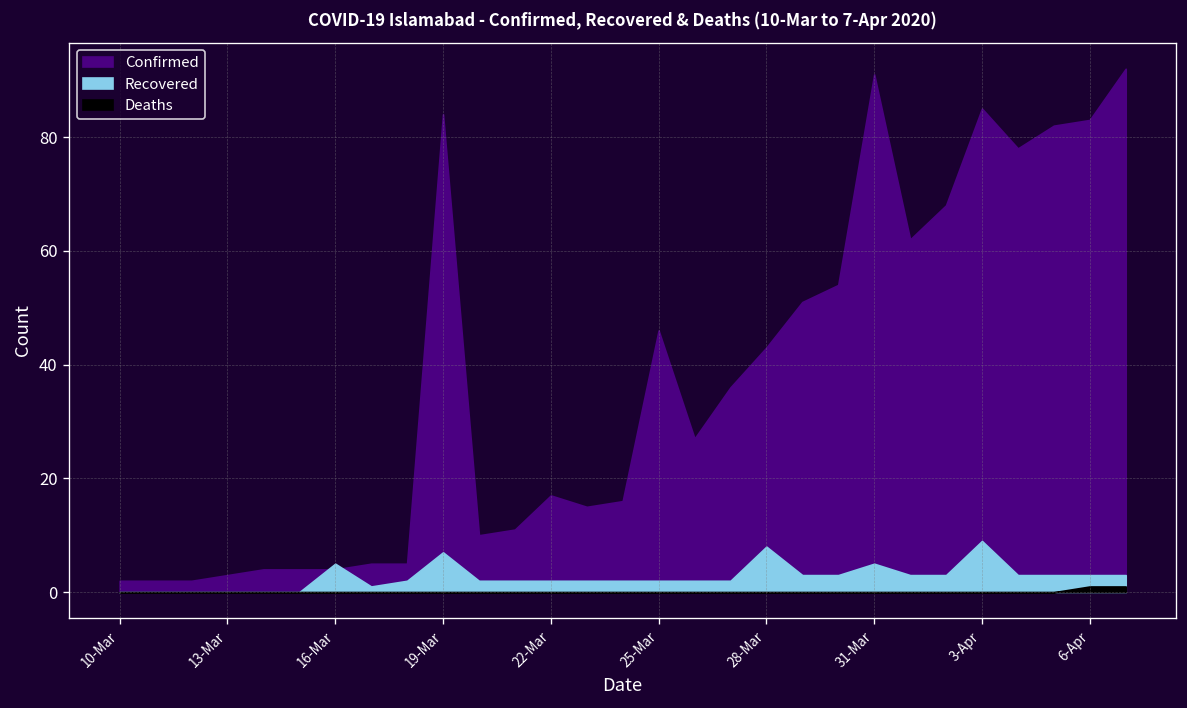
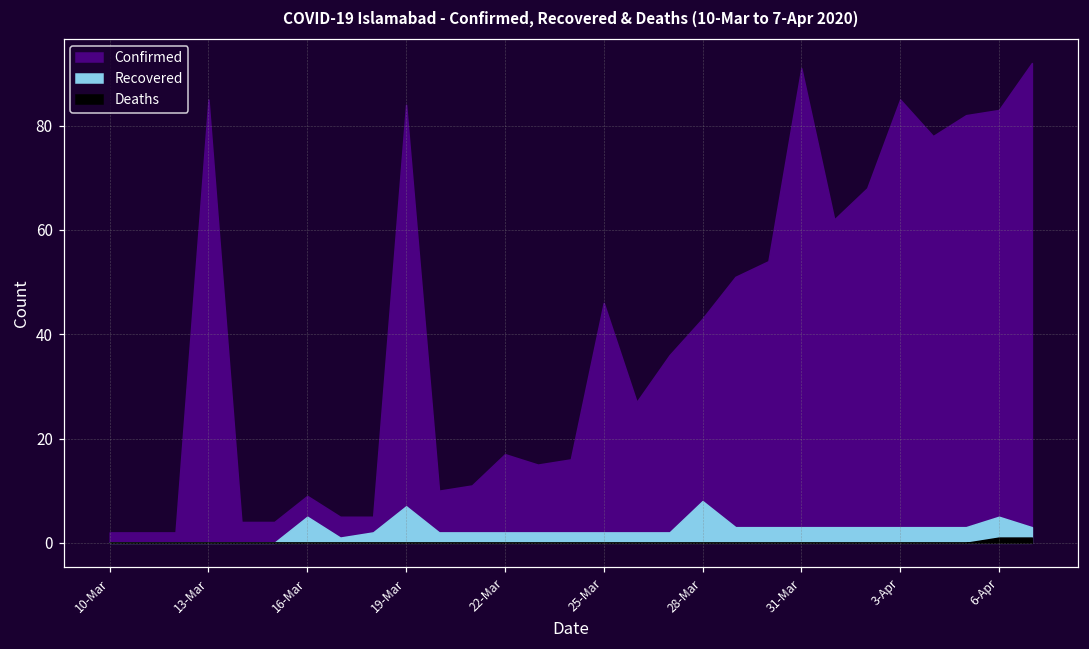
  {
    "Confirmed": {
      "10-Mar": 2,
-     "13-Mar": 3,
-     "16-Mar": 4,
+     "13-Mar": 85,
+     "16-Mar": 9,
      "19-Mar": 84,
      "22-Mar": 17,
      "25-Mar": 46,
      "28-Mar": 43,
      "31-Mar": 91,
      "3-Apr": 85,
      "6-Apr": 83
    },
    "Recovered": {
      "16-Mar": 5,
      "19-Mar": 7,
      "22-Mar": 2,
      "25-Mar": 2,
      "28-Mar": 8,
-     "31-Mar": 5,
-     "3-Apr": 9,
-     "6-Apr": 3
+     "31-Mar": 3,
+     "3-Apr": 3,
+     "6-Apr": 5
    },
    "Deaths": {
      "16-Mar": 0,
      "19-Mar": 0,
      "22-Mar": 0,
      "25-Mar": 0,
      "28-Mar": 0,
      "31-Mar": 0,
      "3-Apr": 0,
      "6-Apr": 1
    }
  }
